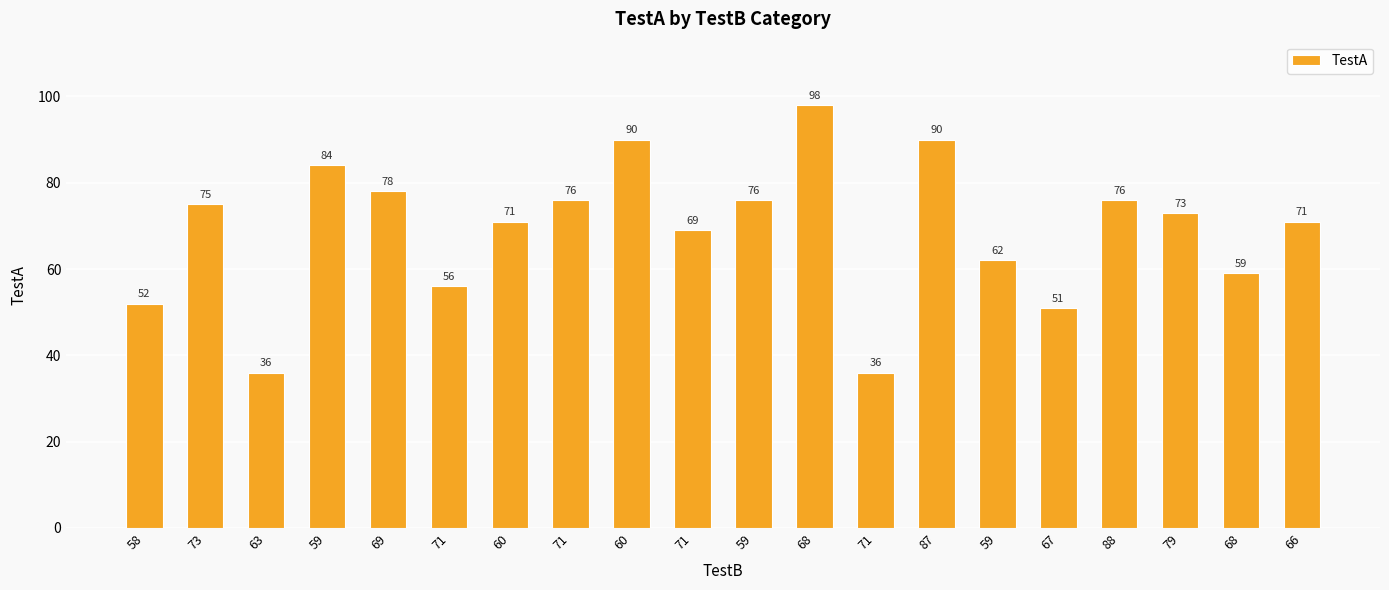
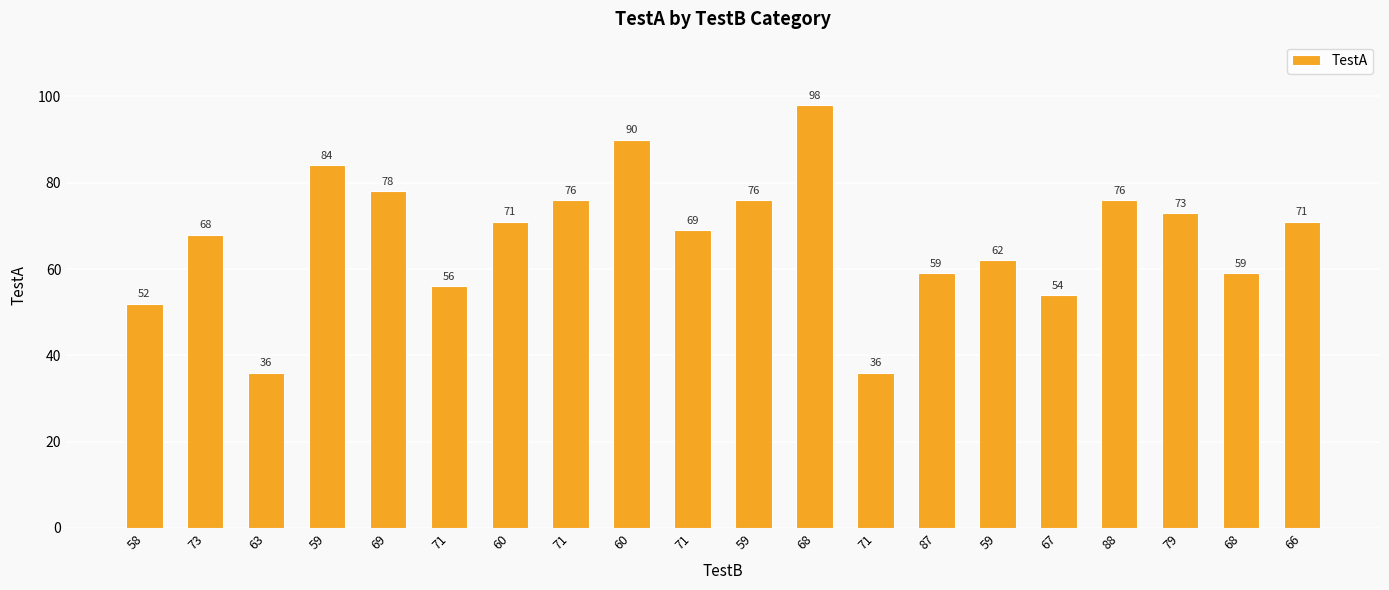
  {
    "58": 52,
-   "73": 75,
+   "73": 68,
    "63": 36,
    "69": 78,
-   "87": 90,
-   "67": 51,
+   "87": 59,
+   "67": 54,
    "88": 76,
    "79": 73,
    "66": 71
  }
